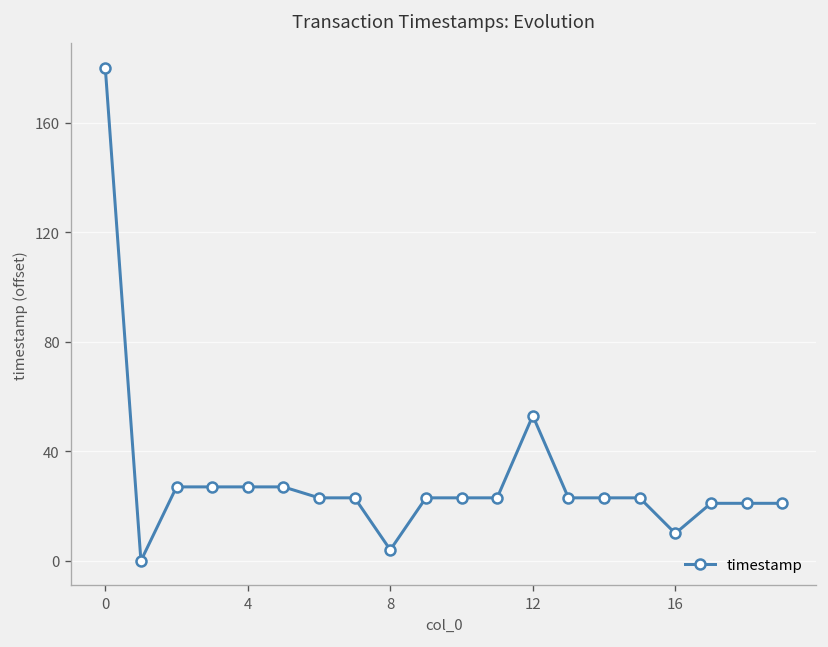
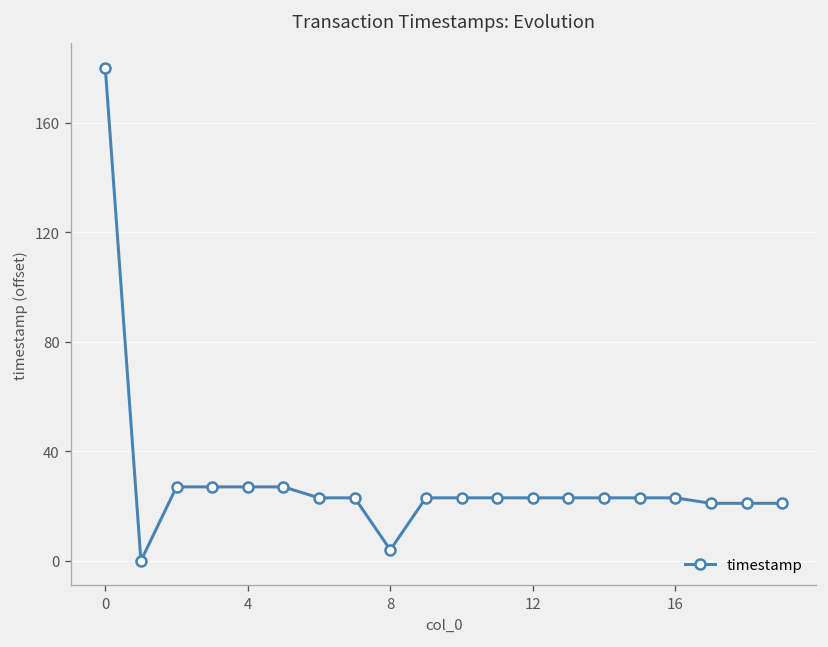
  {
    "0": 180,
    "4": 27,
    "8": 4,
-   "12": 53,
-   "16": 10
+   "12": 23,
+   "16": 23
  }
